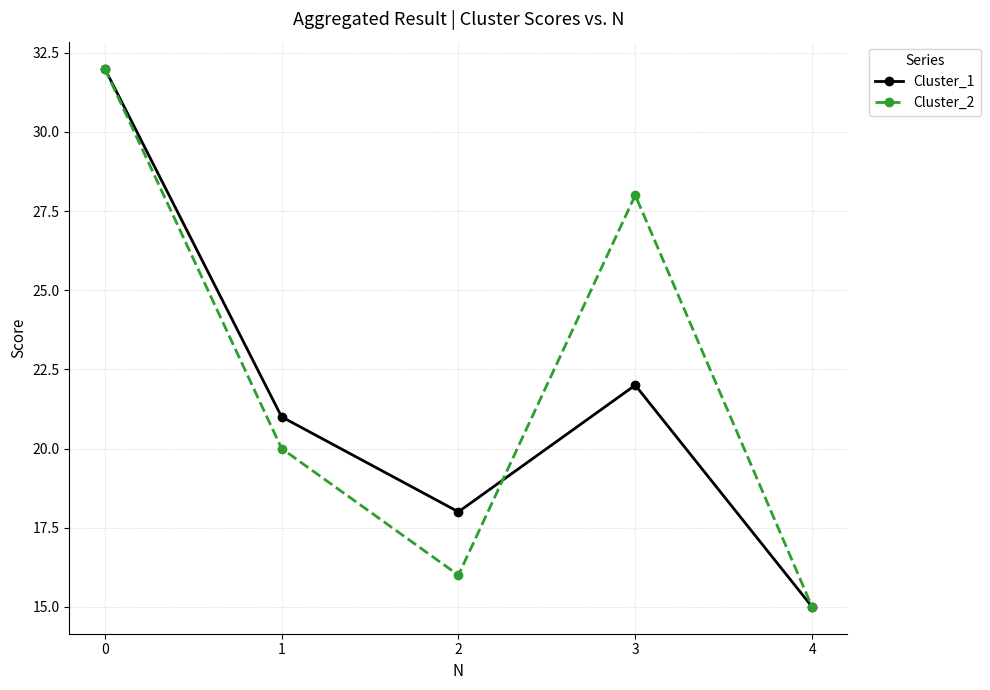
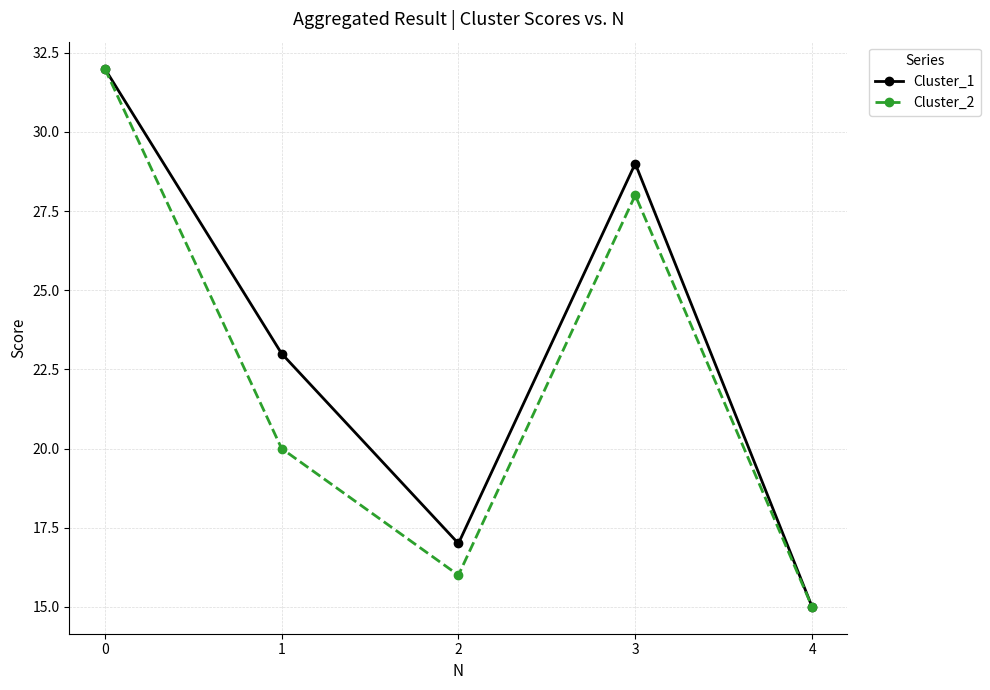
  {
    "Cluster_1": {
-     "1": 21,
-     "2": 18,
-     "3": 22
+     "1": 23,
+     "2": 17,
+     "3": 29
    },
    "Cluster_2": {
      "1": 20,
      "2": 16,
      "3": 28
    }
  }
